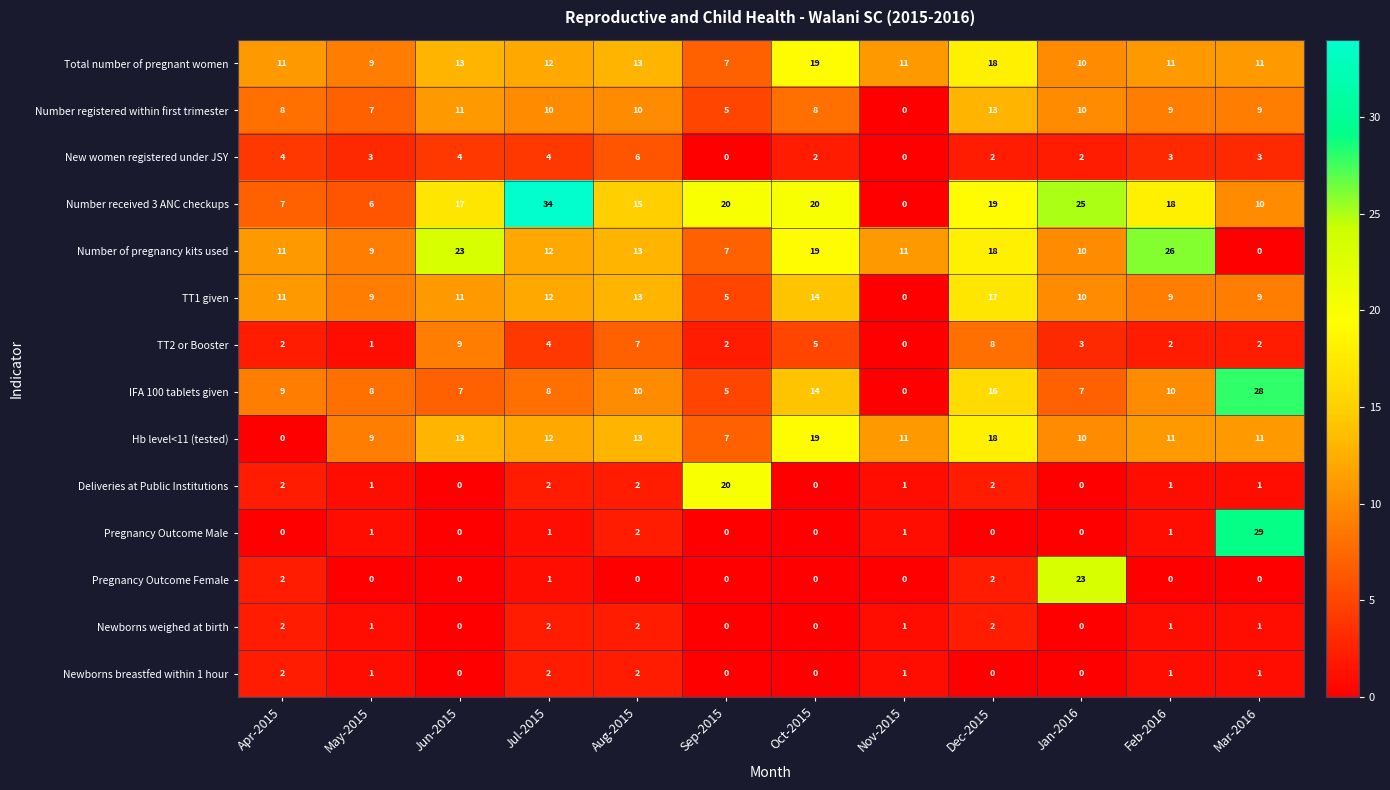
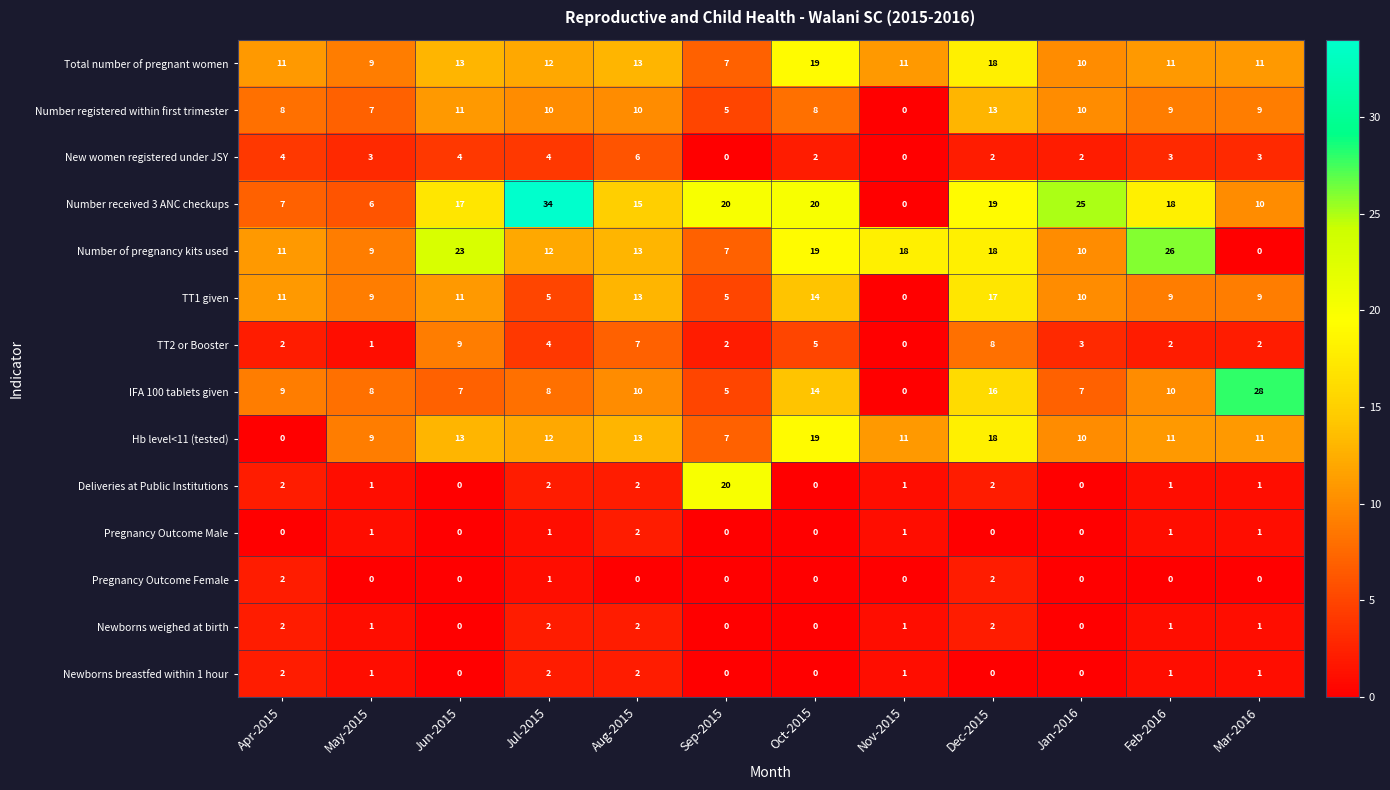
  {
    "Total number of pregnant women": {
      "Apr-2015": 11,
      "May-2015": 9,
      "Jun-2015": 13,
      "Jul-2015": 12,
      "Aug-2015": 13,
      "Sep-2015": 7,
      "Oct-2015": 19,
      "Nov-2015": 11,
      "Dec-2015": 18,
      "Jan-2016": 10,
      "Feb-2016": 11,
      "Mar-2016": 11
    },
    "Number registered within first trimester": {
      "Apr-2015": 8,
      "May-2015": 7,
      "Jun-2015": 11,
      "Jul-2015": 10,
      "Aug-2015": 10,
      "Sep-2015": 5,
      "Oct-2015": 8,
      "Nov-2015": 0,
      "Dec-2015": 13,
      "Jan-2016": 10,
      "Feb-2016": 9,
      "Mar-2016": 9
    },
    "New women registered under JSY": {
      "Apr-2015": 4,
      "May-2015": 3,
      "Jun-2015": 4,
      "Jul-2015": 4,
      "Aug-2015": 6,
      "Sep-2015": 0,
      "Oct-2015": 2,
      "Nov-2015": 0,
      "Dec-2015": 2,
      "Jan-2016": 2,
      "Feb-2016": 3,
      "Mar-2016": 3
    },
    "Number received 3 ANC checkups": {
      "Apr-2015": 7,
      "May-2015": 6,
      "Jun-2015": 17,
      "Jul-2015": 34,
      "Aug-2015": 15,
      "Sep-2015": 20,
      "Oct-2015": 20,
      "Nov-2015": 0,
      "Dec-2015": 19,
      "Jan-2016": 25,
      "Feb-2016": 18,
      "Mar-2016": 10
    },
    "Number of pregnancy kits used": {
      "Apr-2015": 11,
      "May-2015": 9,
      "Jun-2015": 23,
      "Jul-2015": 12,
      "Aug-2015": 13,
      "Sep-2015": 7,
      "Oct-2015": 19,
-     "Nov-2015": 11,
+     "Nov-2015": 18,
      "Dec-2015": 18,
      "Jan-2016": 10,
      "Feb-2016": 26,
      "Mar-2016": 0
    },
    "TT1 given": {
      "Apr-2015": 11,
      "May-2015": 9,
      "Jun-2015": 11,
-     "Jul-2015": 12,
+     "Jul-2015": 5,
      "Aug-2015": 13,
      "Sep-2015": 5,
      "Oct-2015": 14,
      "Nov-2015": 0,
      "Dec-2015": 17,
      "Jan-2016": 10,
      "Feb-2016": 9,
      "Mar-2016": 9
    },
    "TT2 or Booster": {
      "Apr-2015": 2,
      "May-2015": 1,
      "Jun-2015": 9,
      "Jul-2015": 4,
      "Aug-2015": 7,
      "Sep-2015": 2,
      "Oct-2015": 5,
      "Nov-2015": 0,
      "Dec-2015": 8,
      "Jan-2016": 3,
      "Feb-2016": 2,
      "Mar-2016": 2
    },
    "IFA 100 tablets given": {
      "Apr-2015": 9,
      "May-2015": 8,
      "Jun-2015": 7,
      "Jul-2015": 8,
      "Aug-2015": 10,
      "Sep-2015": 5,
      "Oct-2015": 14,
      "Nov-2015": 0,
      "Dec-2015": 16,
      "Jan-2016": 7,
      "Feb-2016": 10,
      "Mar-2016": 28
    },
    "Hb level<11 (tested)": {
      "Apr-2015": 0,
      "May-2015": 9,
      "Jun-2015": 13,
      "Jul-2015": 12,
      "Aug-2015": 13,
      "Sep-2015": 7,
      "Oct-2015": 19,
      "Nov-2015": 11,
      "Dec-2015": 18,
      "Jan-2016": 10,
      "Feb-2016": 11,
      "Mar-2016": 11
    },
    "Deliveries at Public Institutions": {
      "Apr-2015": 2,
      "May-2015": 1,
      "Jun-2015": 0,
      "Jul-2015": 2,
      "Aug-2015": 2,
      "Sep-2015": 20,
      "Oct-2015": 0,
      "Nov-2015": 1,
      "Dec-2015": 2,
      "Jan-2016": 0,
      "Feb-2016": 1,
      "Mar-2016": 1
    },
    "Pregnancy Outcome Male": {
      "Apr-2015": 0,
      "May-2015": 1,
      "Jun-2015": 0,
      "Jul-2015": 1,
      "Aug-2015": 2,
      "Sep-2015": 0,
      "Oct-2015": 0,
      "Nov-2015": 1,
      "Dec-2015": 0,
      "Jan-2016": 0,
      "Feb-2016": 1,
-     "Mar-2016": 29
+     "Mar-2016": 1
    },
    "Pregnancy Outcome Female": {
      "Apr-2015": 2,
      "May-2015": 0,
      "Jun-2015": 0,
      "Jul-2015": 1,
      "Aug-2015": 0,
      "Sep-2015": 0,
      "Oct-2015": 0,
      "Nov-2015": 0,
      "Dec-2015": 2,
-     "Jan-2016": 23,
+     "Jan-2016": 0,
      "Feb-2016": 0,
      "Mar-2016": 0
    },
    "Newborns weighed at birth": {
      "Apr-2015": 2,
      "May-2015": 1,
      "Jun-2015": 0,
      "Jul-2015": 2,
      "Aug-2015": 2,
      "Sep-2015": 0,
      "Oct-2015": 0,
      "Nov-2015": 1,
      "Dec-2015": 2,
      "Jan-2016": 0,
      "Feb-2016": 1,
      "Mar-2016": 1
    },
    "Newborns breastfed within 1 hour": {
      "Apr-2015": 2,
      "May-2015": 1,
      "Jun-2015": 0,
      "Jul-2015": 2,
      "Aug-2015": 2,
      "Sep-2015": 0,
      "Oct-2015": 0,
      "Nov-2015": 1,
      "Dec-2015": 0,
      "Jan-2016": 0,
      "Feb-2016": 1,
      "Mar-2016": 1
    }
  }
